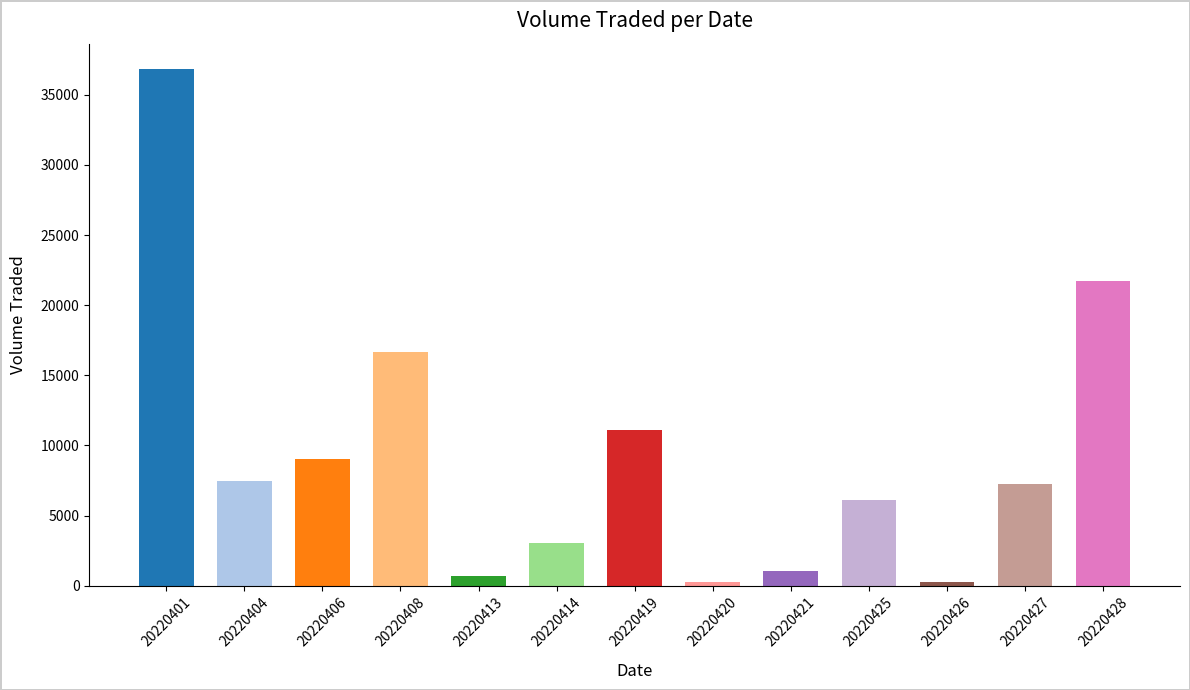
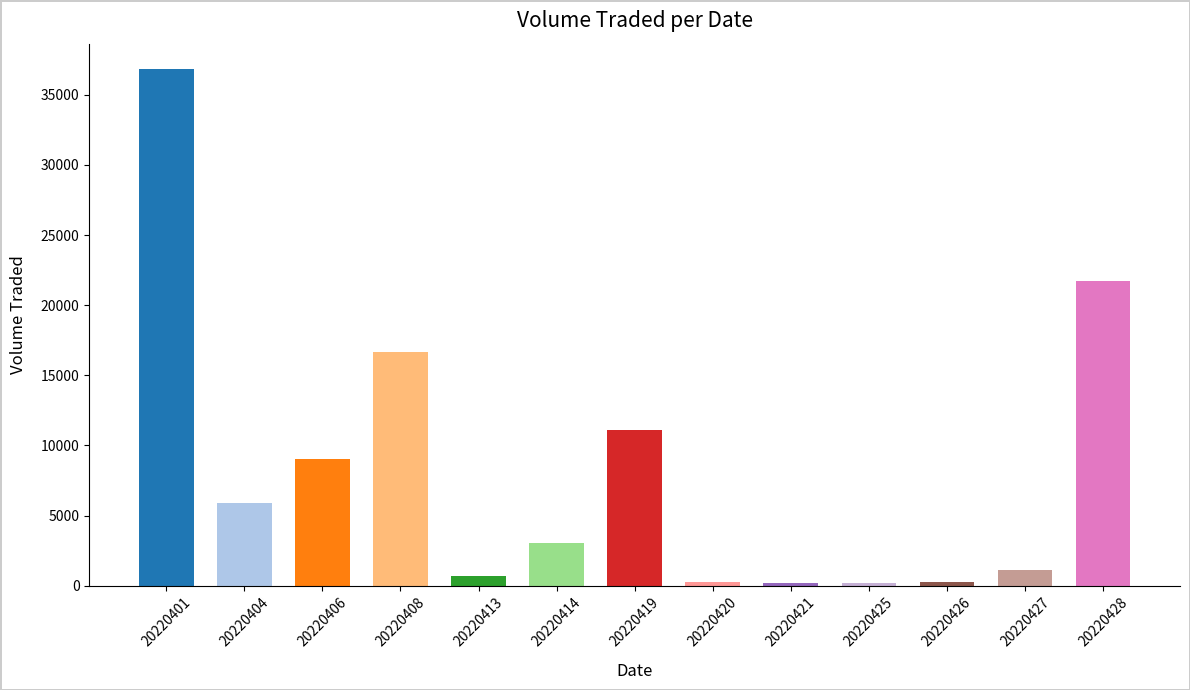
  {
    "20220401": 36800,
-   "20220404": 7500,
+   "20220404": 5900,
    "20220406": 9000,
    "20220408": 16700,
    "20220413": 700,
    "20220414": 3000,
    "20220419": 11100,
    "20220420": 300,
-   "20220421": 1000,
-   "20220425": 6100,
+   "20220421": 200,
+   "20220425": 200,
    "20220426": 300,
-   "20220427": 7200,
+   "20220427": 1100,
    "20220428": 21700
  }
